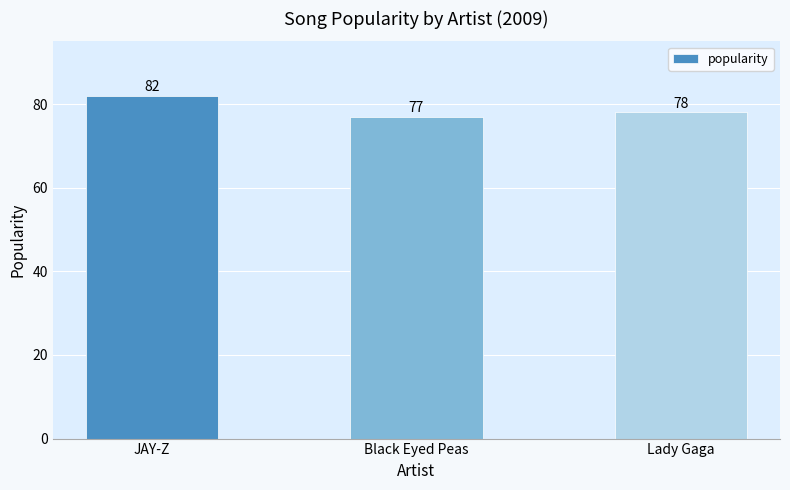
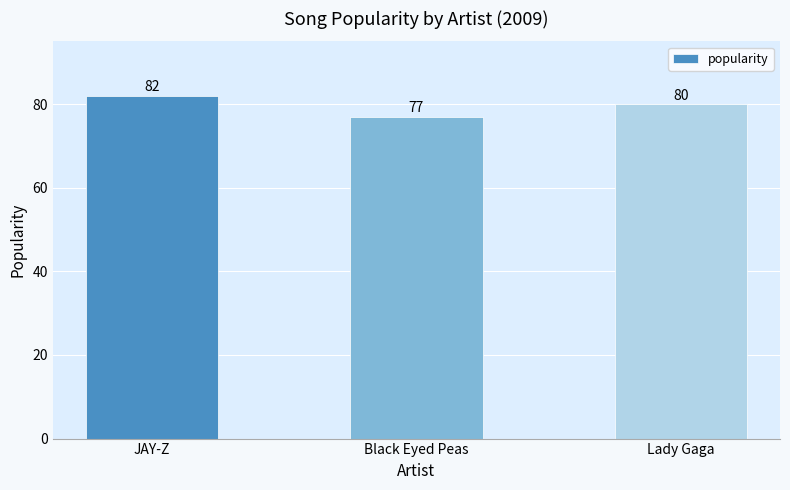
  {
    "JAY-Z": 82,
    "Black Eyed Peas": 77,
-   "Lady Gaga": 78
+   "Lady Gaga": 80
  }
